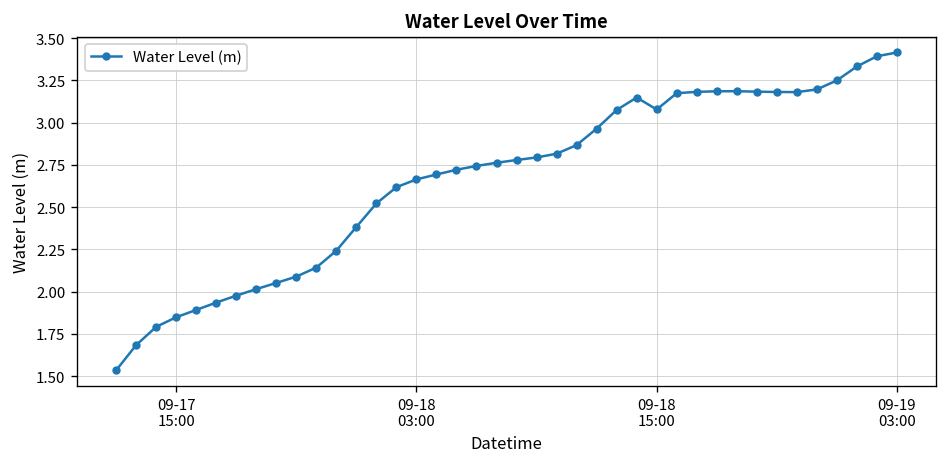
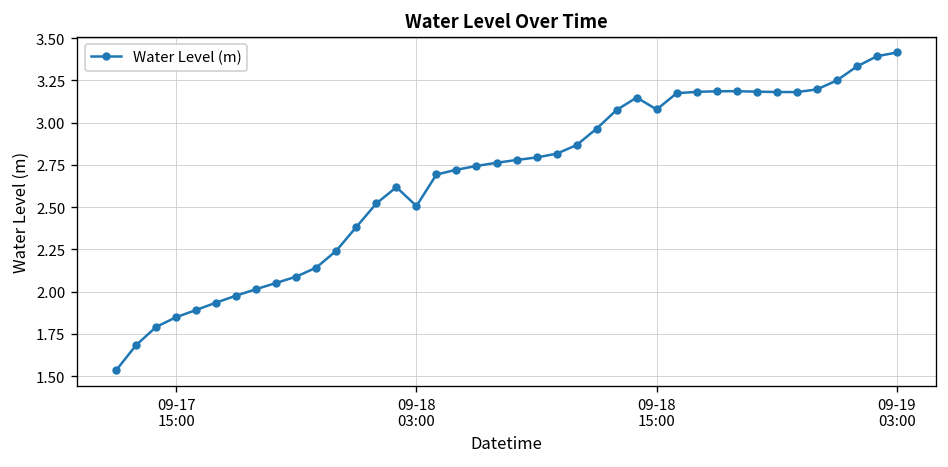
  {
    "09-17 15:00": 1.85,
-   "09-18 03:00": 2.66,
+   "09-18 03:00": 2.51,
    "09-18 15:00": 3.08,
    "09-19 03:00": 3.42
  }
